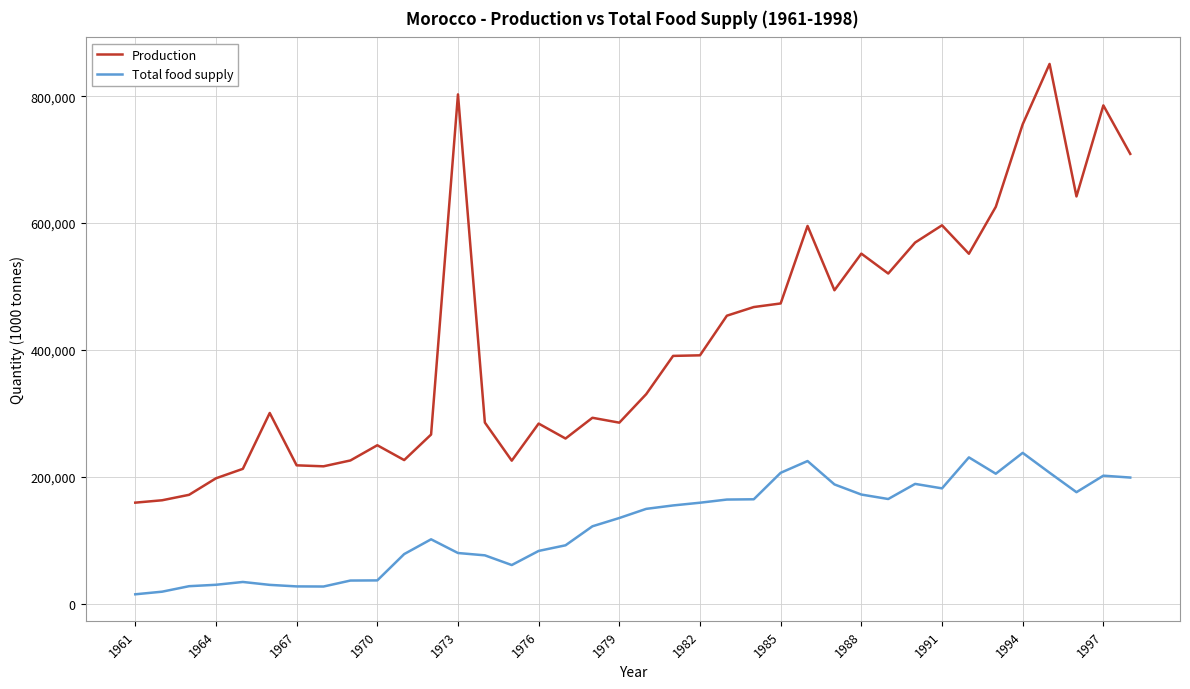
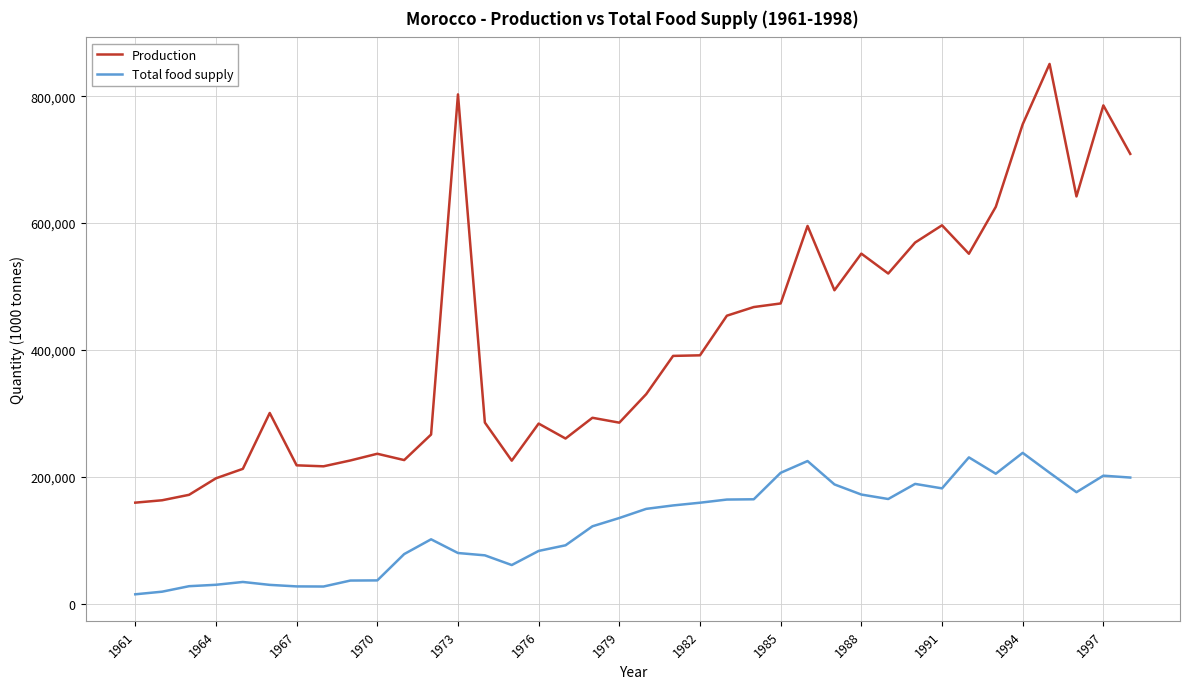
  {
    "Production": {
      "1961": "160,000",
      "1964": "200,000",
      "1967": "220,000",
-     "1970": "250,000",
+     "1970": "240,000",
      "1973": "800,000",
      "1976": "280,000",
      "1979": "290,000",
      "1982": "390,000",
      "1985": "470,000",
      "1988": "550,000",
      "1991": "600,000",
      "1994": "760,000",
      "1997": "790,000"
    },
    "Total food supply": {
      "1961": "10,000",
      "1964": "30,000",
      "1967": "30,000",
      "1970": "40,000",
      "1973": "80,000",
      "1976": "80,000",
      "1979": "130,000",
      "1982": "160,000",
      "1985": "210,000",
      "1988": "170,000",
      "1991": "180,000",
      "1994": "240,000",
      "1997": "200,000"
    }
  }
